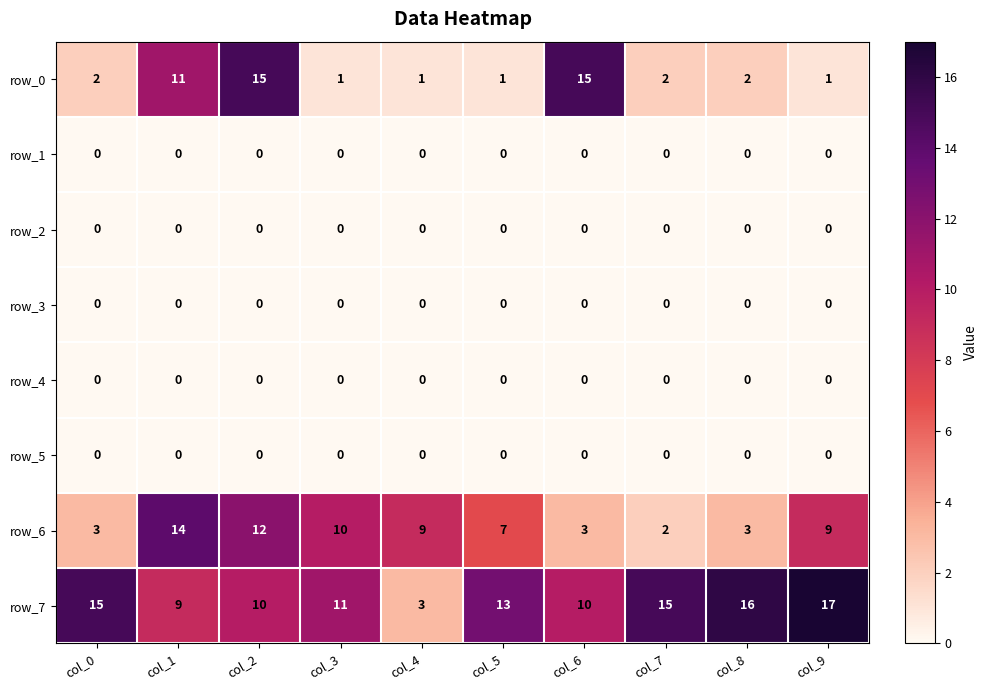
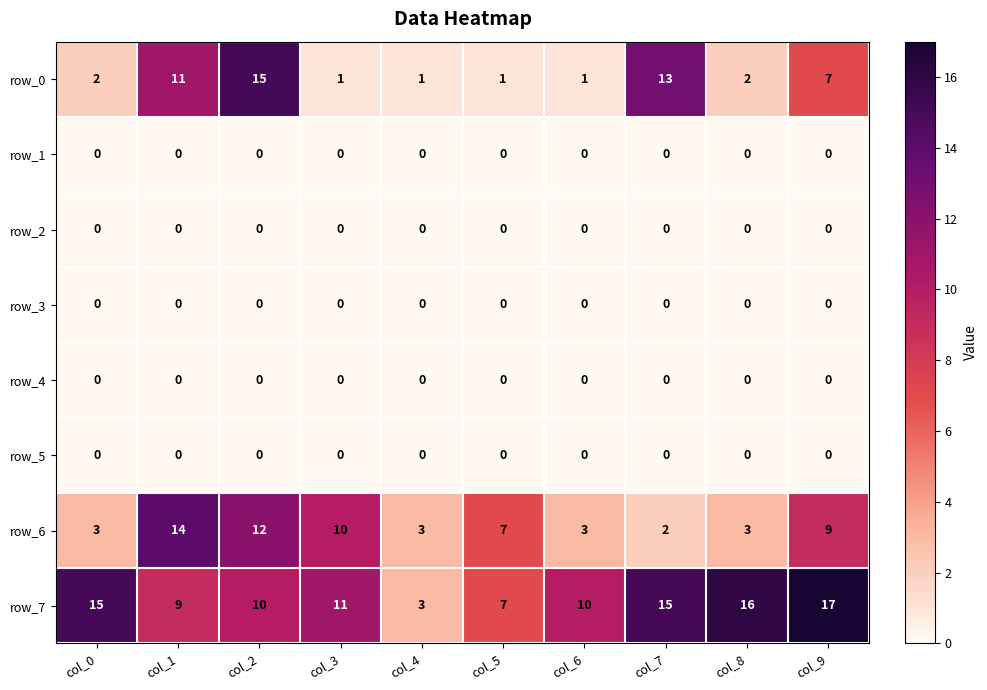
  {
    "row_0": {
      "col_0": 2,
      "col_1": 11,
      "col_2": 15,
      "col_3": 1,
      "col_4": 1,
      "col_5": 1,
-     "col_6": 15,
-     "col_7": 2,
+     "col_6": 1,
+     "col_7": 13,
      "col_8": 2,
-     "col_9": 1
+     "col_9": 7
    },
    "row_1": {
      "col_0": 0,
      "col_1": 0,
      "col_2": 0,
      "col_3": 0,
      "col_4": 0,
      "col_5": 0,
      "col_6": 0,
      "col_7": 0,
      "col_8": 0,
      "col_9": 0
    },
    "row_2": {
      "col_0": 0,
      "col_1": 0,
      "col_2": 0,
      "col_3": 0,
      "col_4": 0,
      "col_5": 0,
      "col_6": 0,
      "col_7": 0,
      "col_8": 0,
      "col_9": 0
    },
    "row_3": {
      "col_0": 0,
      "col_1": 0,
      "col_2": 0,
      "col_3": 0,
      "col_4": 0,
      "col_5": 0,
      "col_6": 0,
      "col_7": 0,
      "col_8": 0,
      "col_9": 0
    },
    "row_4": {
      "col_0": 0,
      "col_1": 0,
      "col_2": 0,
      "col_3": 0,
      "col_4": 0,
      "col_5": 0,
      "col_6": 0,
      "col_7": 0,
      "col_8": 0,
      "col_9": 0
    },
    "row_5": {
      "col_0": 0,
      "col_1": 0,
      "col_2": 0,
      "col_3": 0,
      "col_4": 0,
      "col_5": 0,
      "col_6": 0,
      "col_7": 0,
      "col_8": 0,
      "col_9": 0
    },
    "row_6": {
      "col_0": 3,
      "col_1": 14,
      "col_2": 12,
      "col_3": 10,
-     "col_4": 9,
+     "col_4": 3,
      "col_5": 7,
      "col_6": 3,
      "col_7": 2,
      "col_8": 3,
      "col_9": 9
    },
    "row_7": {
      "col_0": 15,
      "col_1": 9,
      "col_2": 10,
      "col_3": 11,
      "col_4": 3,
-     "col_5": 13,
+     "col_5": 7,
      "col_6": 10,
      "col_7": 15,
      "col_8": 16,
      "col_9": 17
    }
  }
